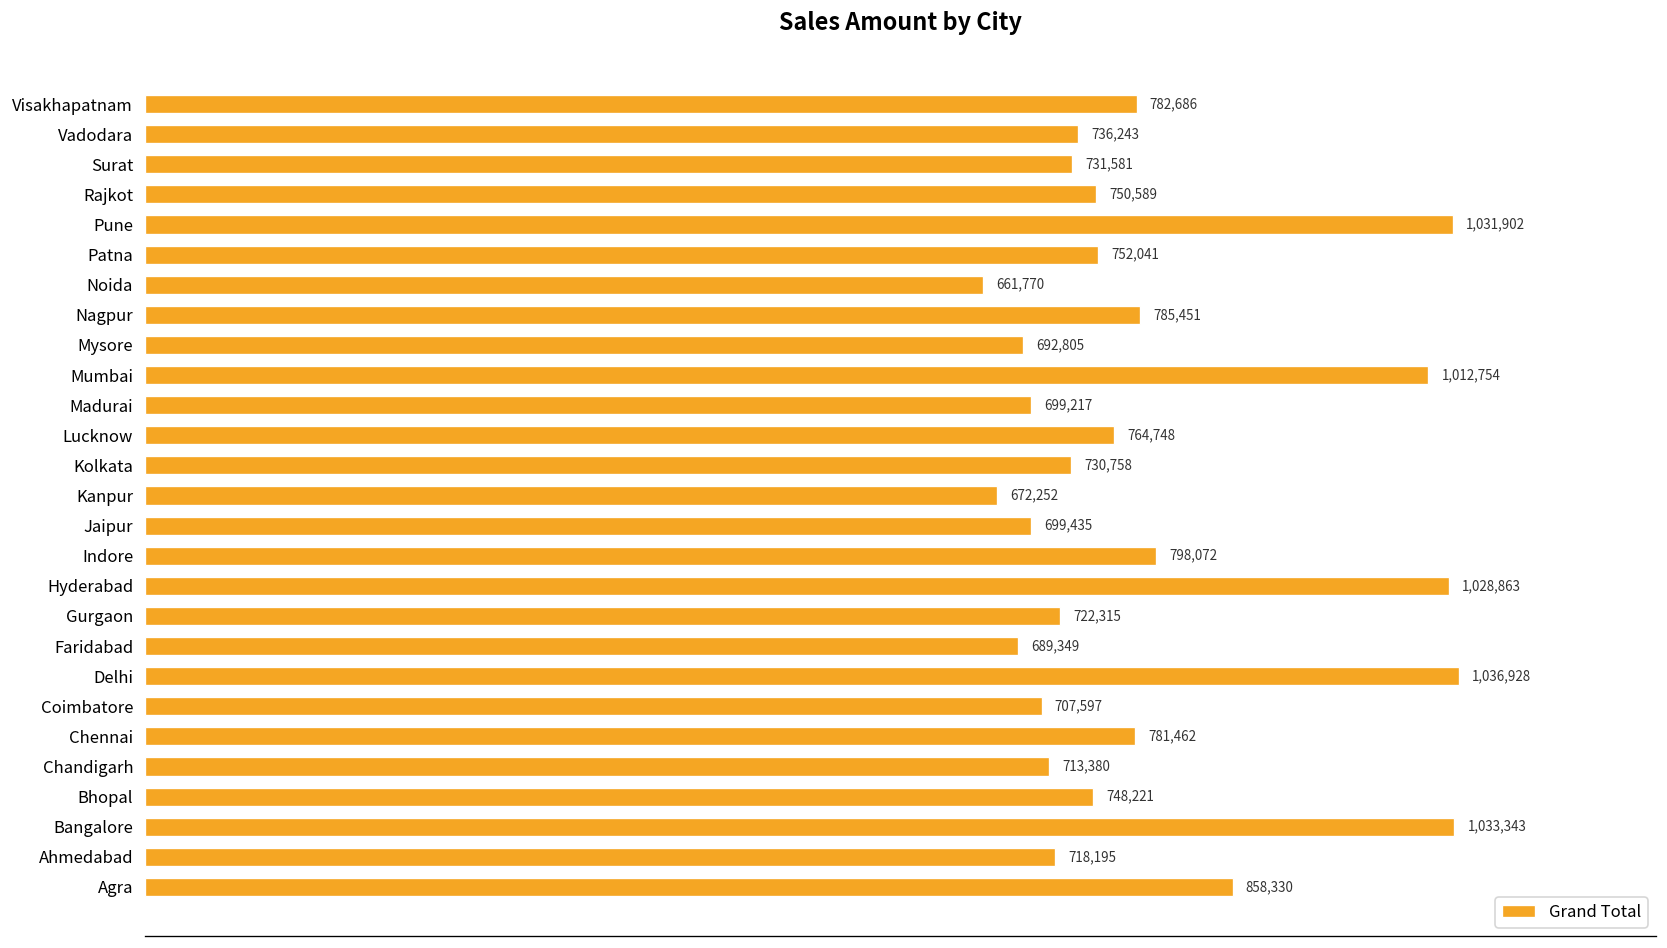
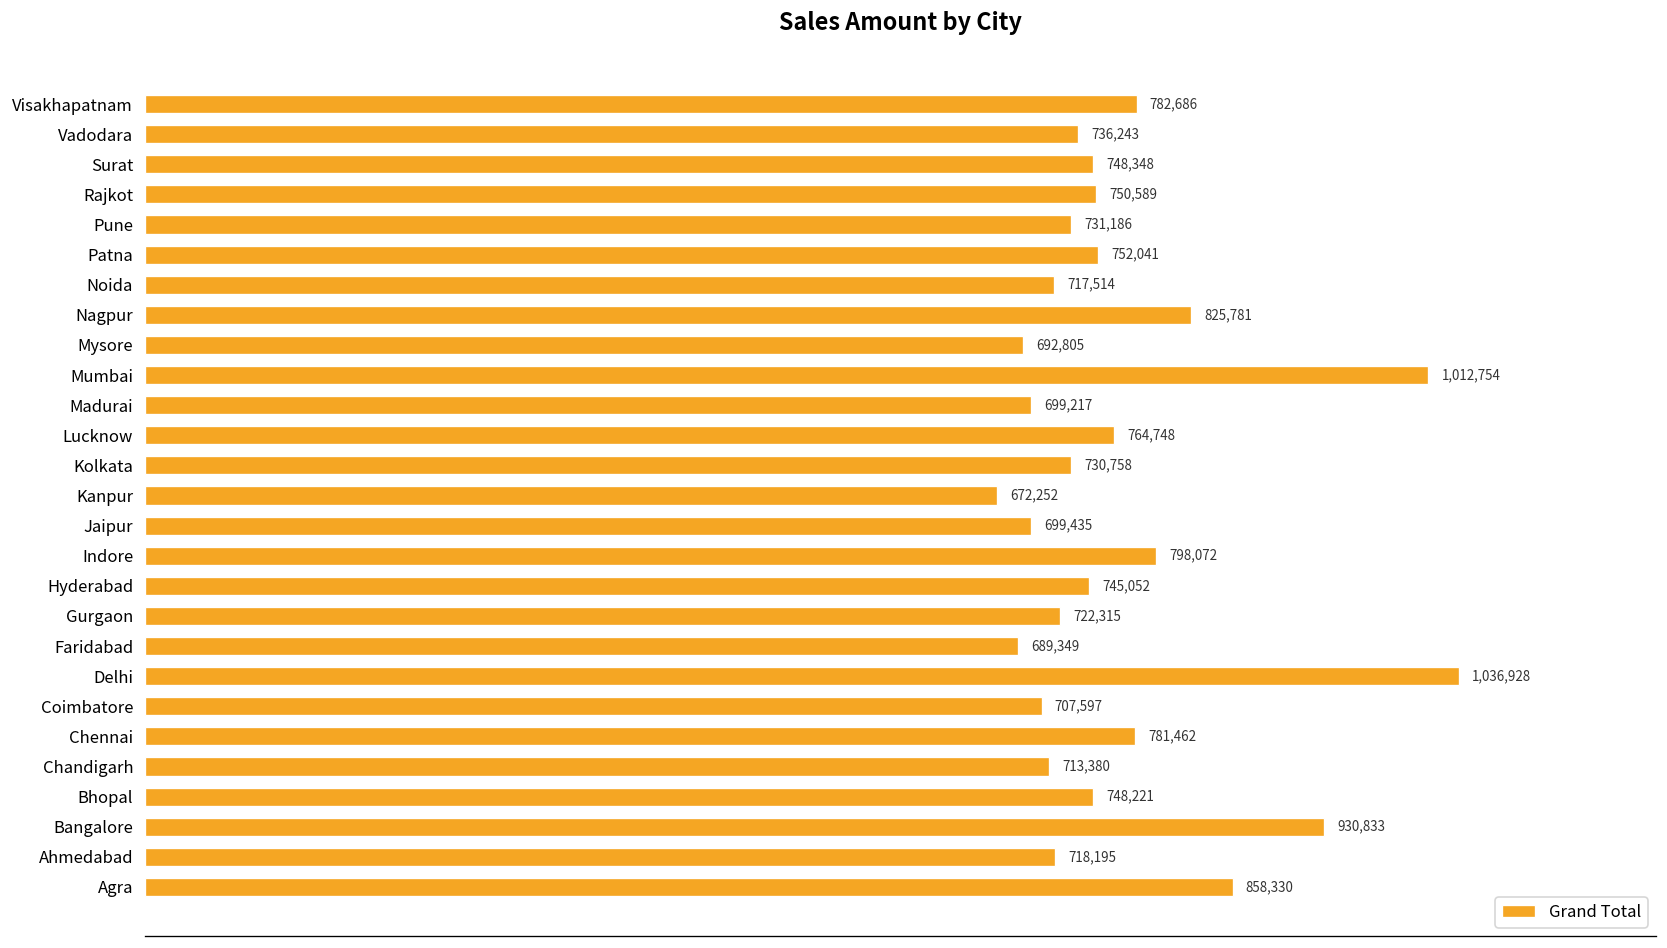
  {
    "Visakhapatnam": "782,686",
    "Vadodara": "736,243",
-   "Surat": "731,581",
+   "Surat": "748,348",
    "Rajkot": "750,589",
-   "Pune": "1,031,902",
+   "Pune": "731,186",
    "Patna": "752,041",
-   "Noida": "661,770",
-   "Nagpur": "785,451",
+   "Noida": "717,514",
+   "Nagpur": "825,781",
    "Mysore": "692,805",
    "Mumbai": "1,012,754",
    "Madurai": "699,217",
    "Lucknow": "764,748",
    "Kolkata": "730,758",
    "Kanpur": "672,252",
    "Jaipur": "699,435",
    "Indore": "798,072",
-   "Hyderabad": "1,028,863",
+   "Hyderabad": "745,052",
    "Gurgaon": "722,315",
    "Faridabad": "689,349",
    "Delhi": "1,036,928",
    "Coimbatore": "707,597",
    "Chennai": "781,462",
    "Chandigarh": "713,380",
    "Bhopal": "748,221",
-   "Bangalore": "1,033,343",
+   "Bangalore": "930,833",
    "Ahmedabad": "718,195",
    "Agra": "858,330"
  }
